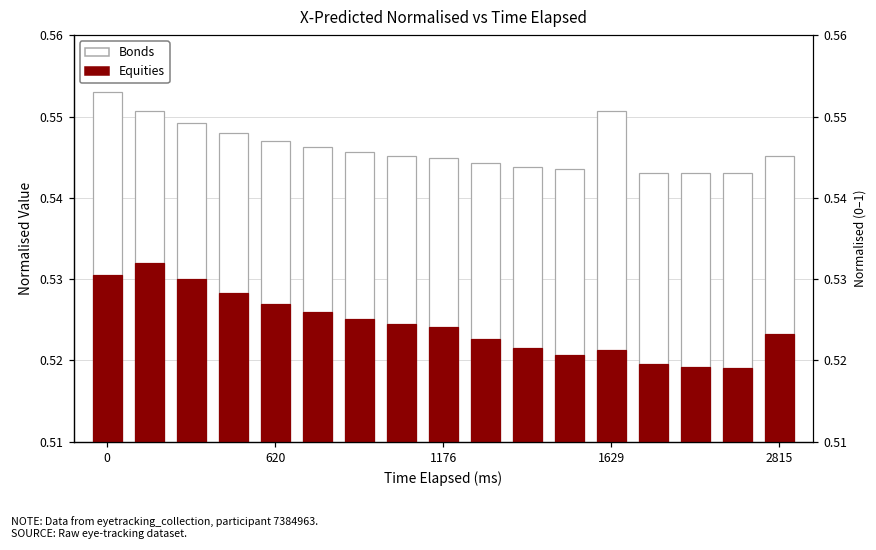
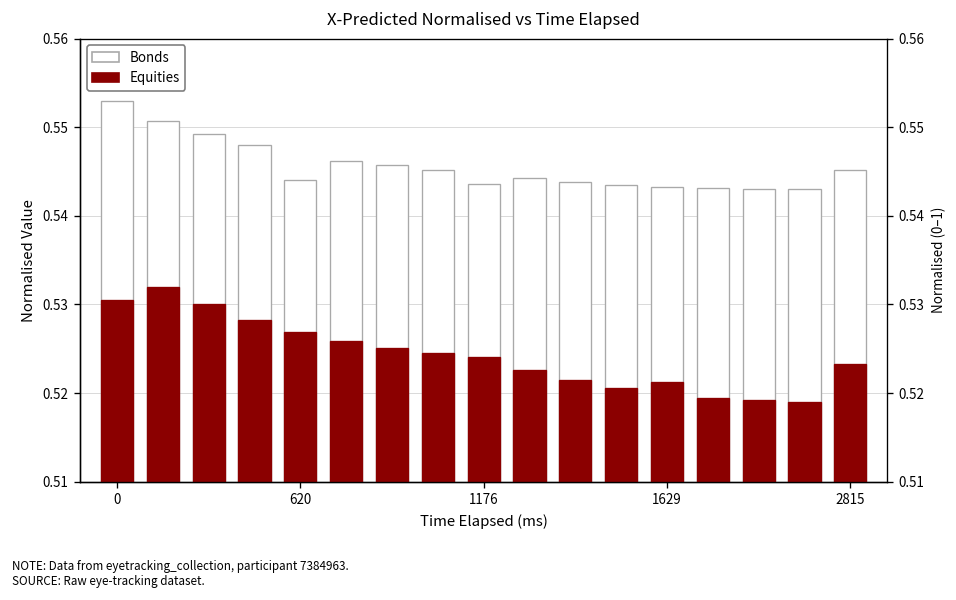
  {
    "Bonds": {
      "0": 0.553,
-     "620": 0.547,
-     "1176": 0.545,
-     "1629": 0.551,
+     "620": 0.544,
+     "1176": 0.544,
+     "1629": 0.543,
      "2815": 0.545
    }
  }
